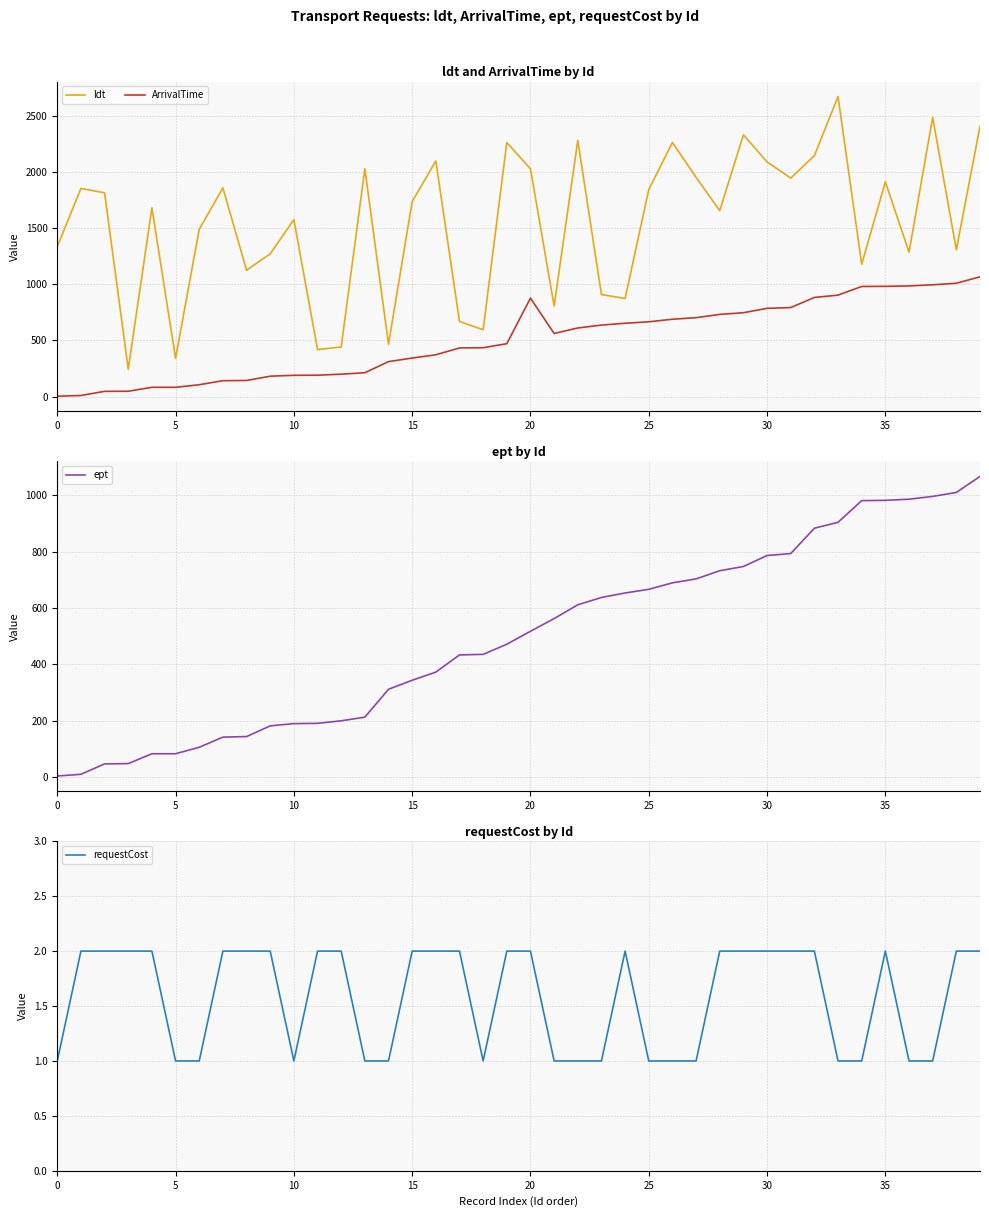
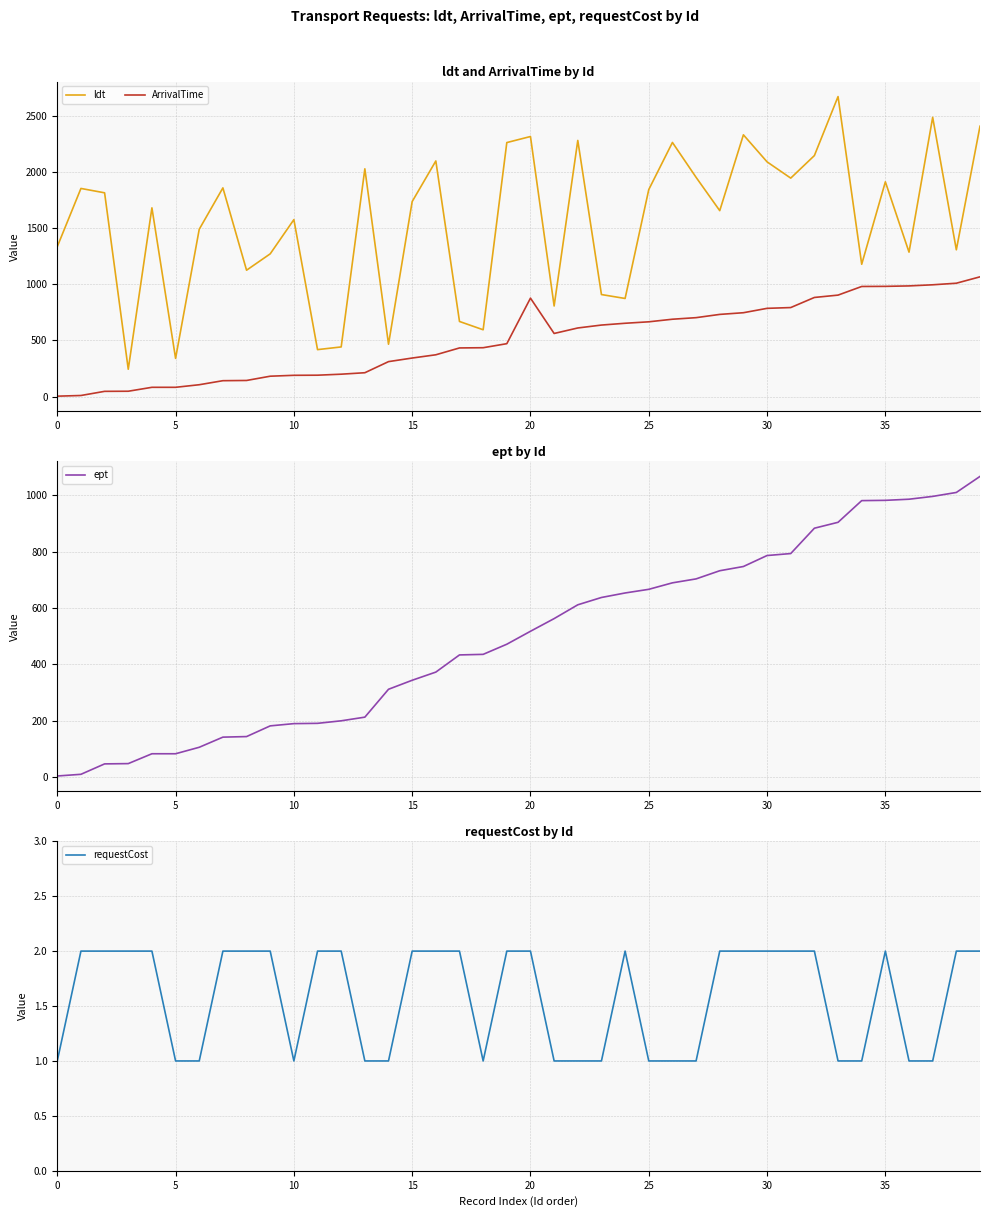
  {
    "ldt and ArrivalTime by Id": {
      "ldt": {
-       "20": 2030
+       "20": 2320
      },
      "ArrivalTime": {
        "20": 880
      }
    },
    "ept by Id": {
      "20": 520
    },
    "requestCost by Id": {
      "20": 2.00
    }
  }
